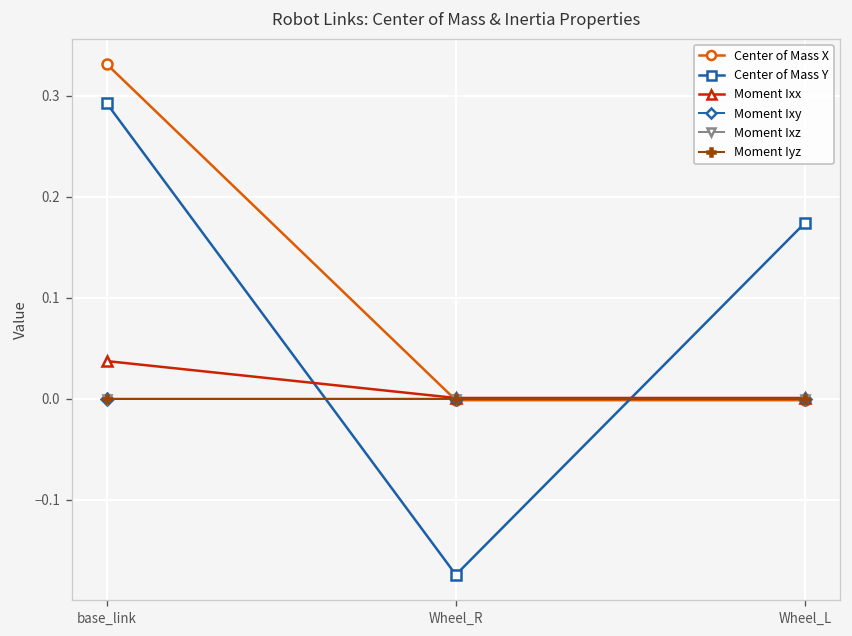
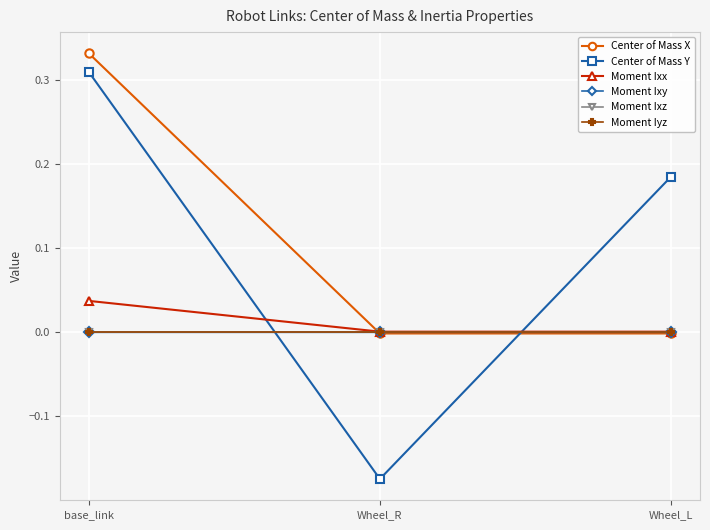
  {
    "Center of Mass Y": {
-     "base_link": 0.29,
+     "base_link": 0.31,
      "Wheel_R": -0.17,
-     "Wheel_L": 0.17
+     "Wheel_L": 0.18
    },
    "Moment Iyz": {
      "base_link": 0.00
    }
  }
